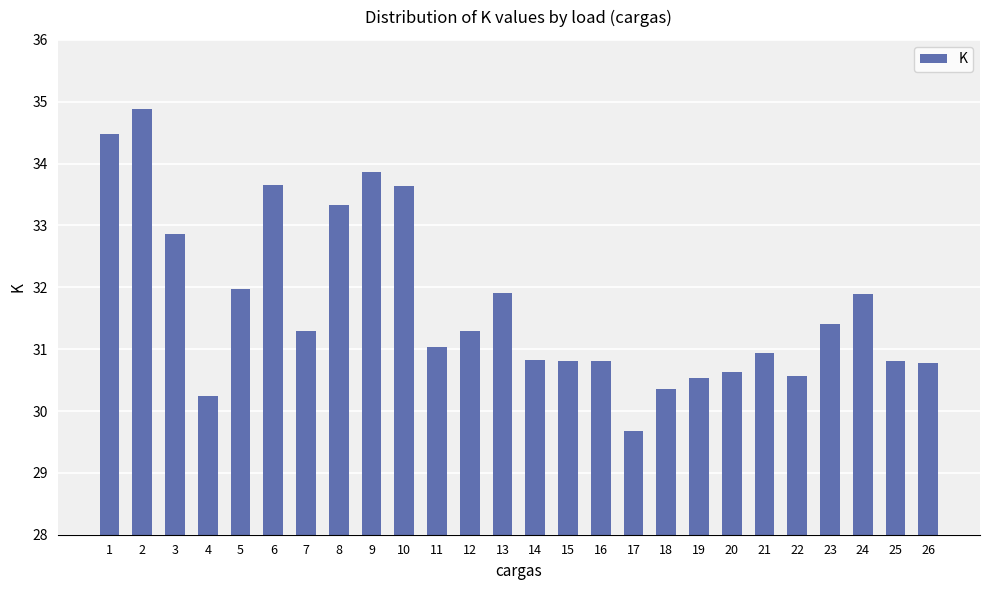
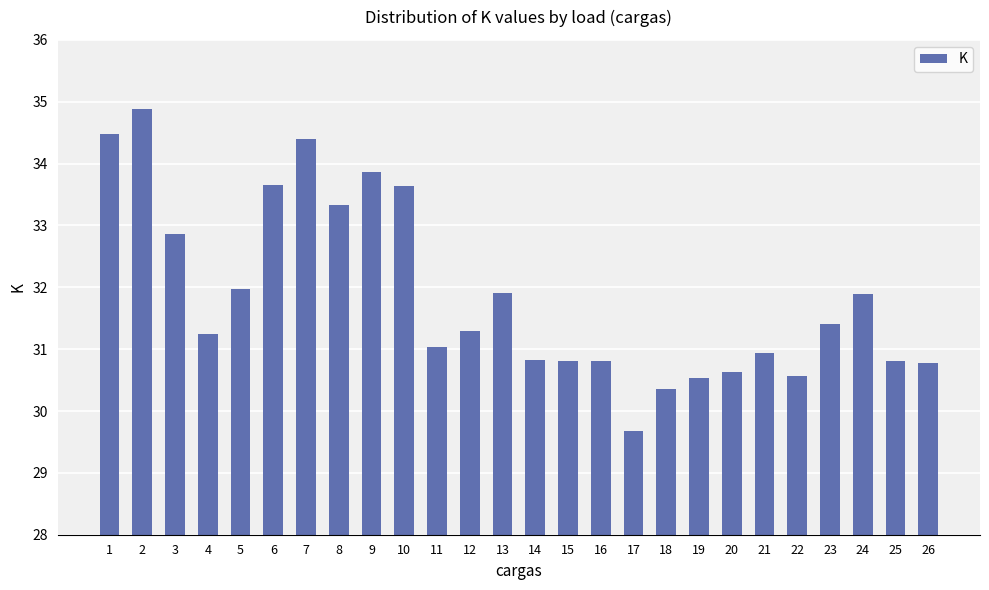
  {
    "1": 34.5,
    "2": 34.9,
    "3": 32.9,
-   "4": 30.3,
+   "4": 31.3,
    "5": 32.0,
    "6": 33.7,
-   "7": 31.3,
+   "7": 34.4,
    "8": 33.3,
    "9": 33.9,
    "10": 33.6,
    "11": 31.0,
    "12": 31.3,
    "13": 31.9,
    "14": 30.8,
    "15": 30.8,
    "16": 30.8,
    "17": 29.7,
    "18": 30.4,
    "19": 30.5,
    "20": 30.6,
    "21": 30.9,
    "22": 30.6,
    "23": 31.4,
    "24": 31.9,
    "25": 30.8,
    "26": 30.8
  }
